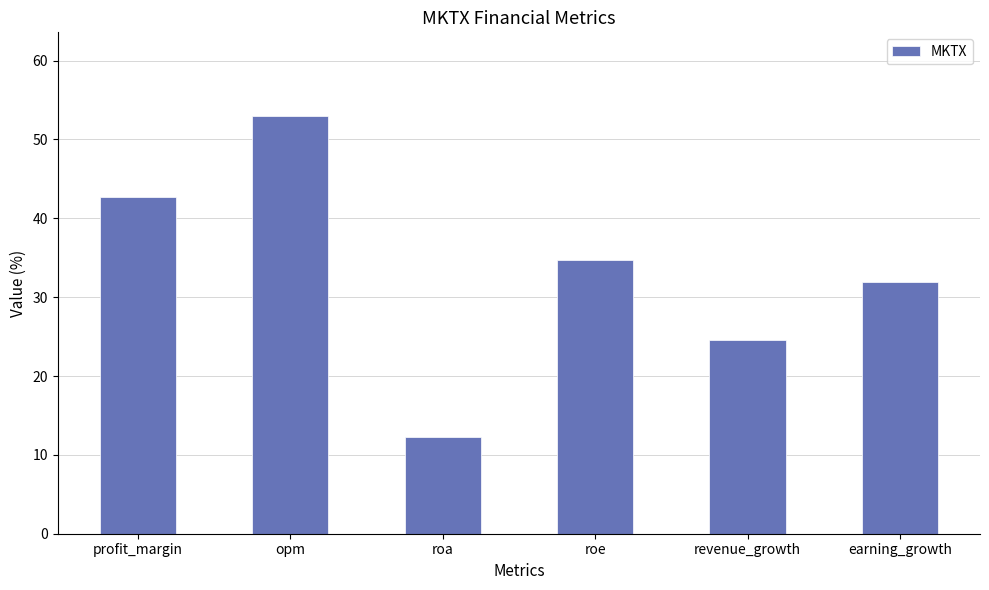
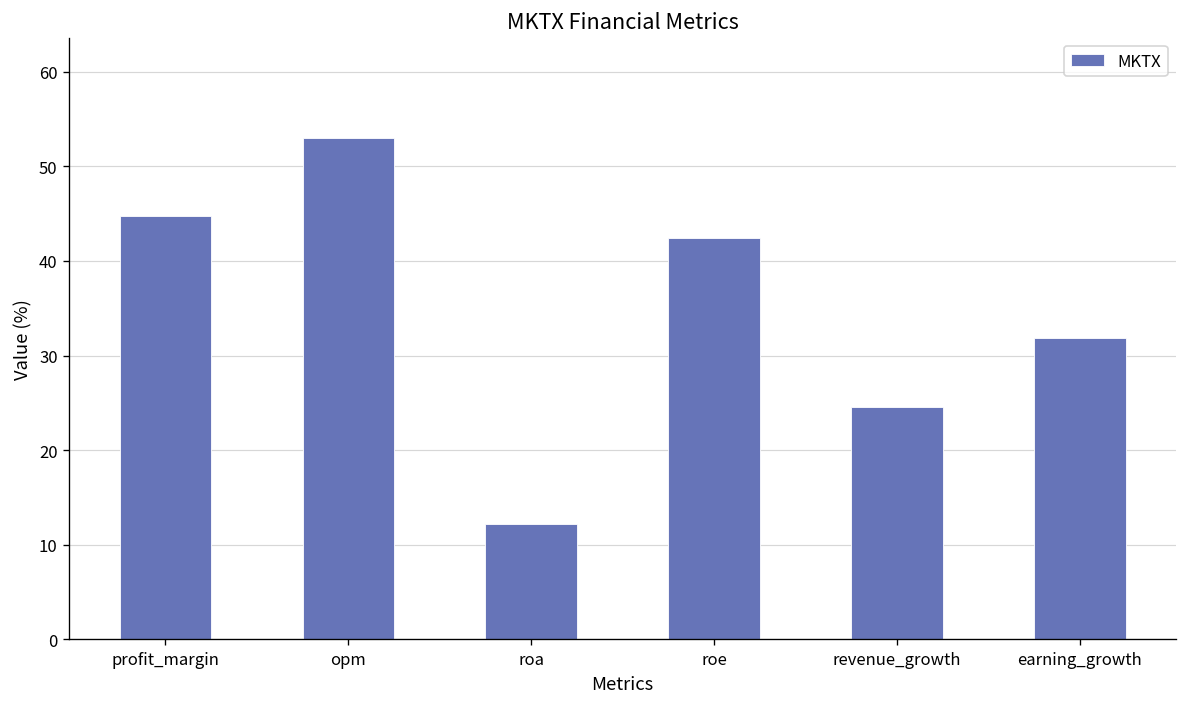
  {
-   "profit_margin": 43,
+   "profit_margin": 45,
    "opm": 53,
    "roa": 12,
-   "roe": 35,
+   "roe": 42,
    "revenue_growth": 25,
    "earning_growth": 32
  }
